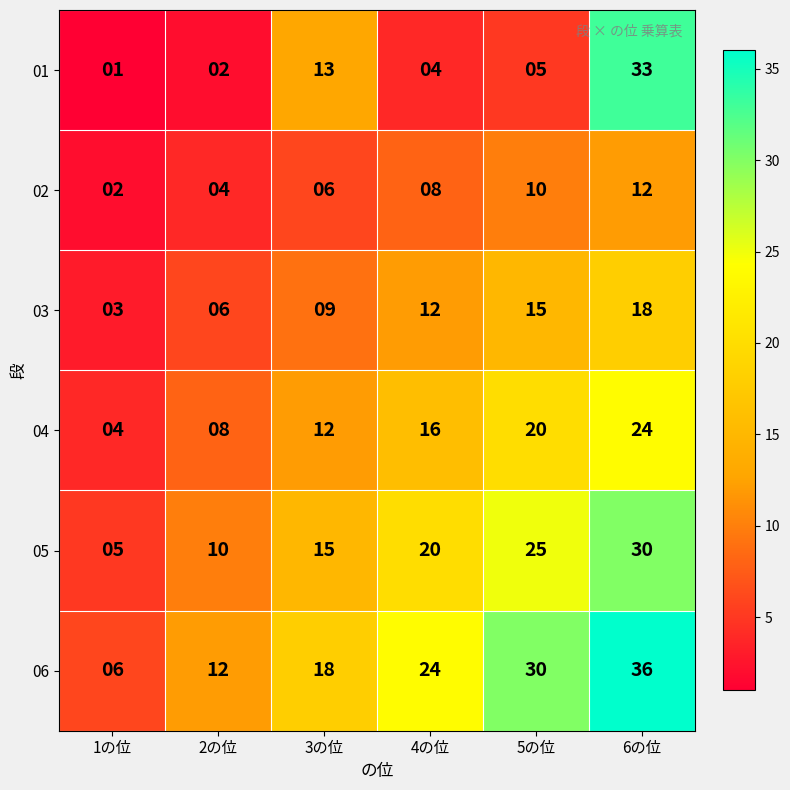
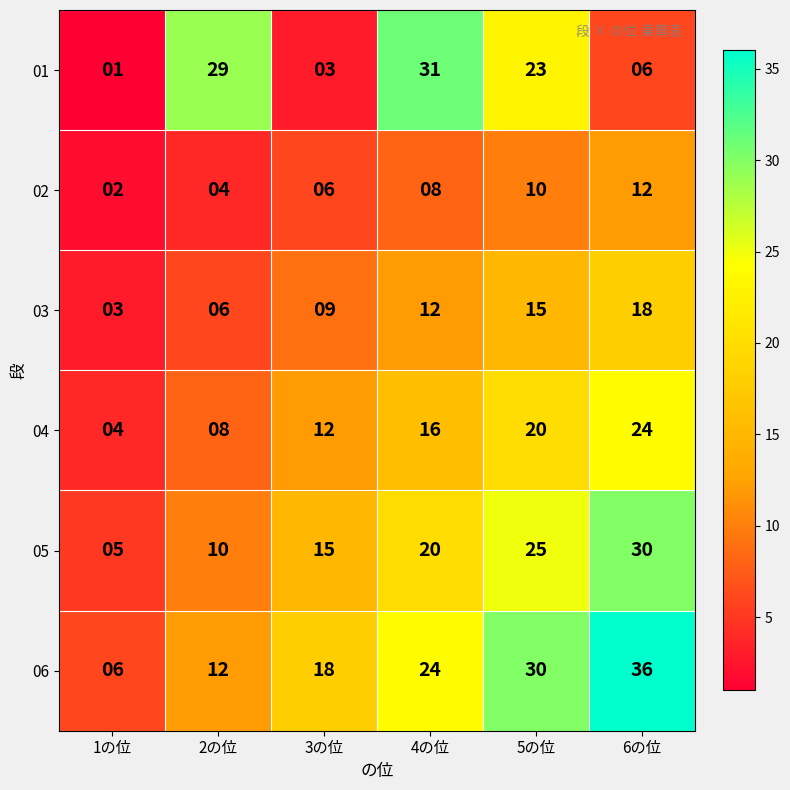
  {
    "01": {
      "1の位": "01",
-     "2の位": "02",
-     "3の位": "13",
-     "4の位": "04",
-     "5の位": "05",
-     "6の位": "33"
+     "2の位": "29",
+     "3の位": "03",
+     "4の位": "31",
+     "5の位": "23",
+     "6の位": "06"
    },
    "02": {
      "1の位": "02",
      "2の位": "04",
      "3の位": "06",
      "4の位": "08",
      "5の位": "10",
      "6の位": "12"
    },
    "03": {
      "1の位": "03",
      "2の位": "06",
      "3の位": "09",
      "4の位": "12",
      "5の位": "15",
      "6の位": "18"
    },
    "04": {
      "1の位": "04",
      "2の位": "08",
      "3の位": "12",
      "4の位": "16",
      "5の位": "20",
      "6の位": "24"
    },
    "05": {
      "1の位": "05",
      "2の位": "10",
      "3の位": "15",
      "4の位": "20",
      "5の位": "25",
      "6の位": "30"
    },
    "06": {
      "1の位": "06",
      "2の位": "12",
      "3の位": "18",
      "4の位": "24",
      "5の位": "30",
      "6の位": "36"
    }
  }
